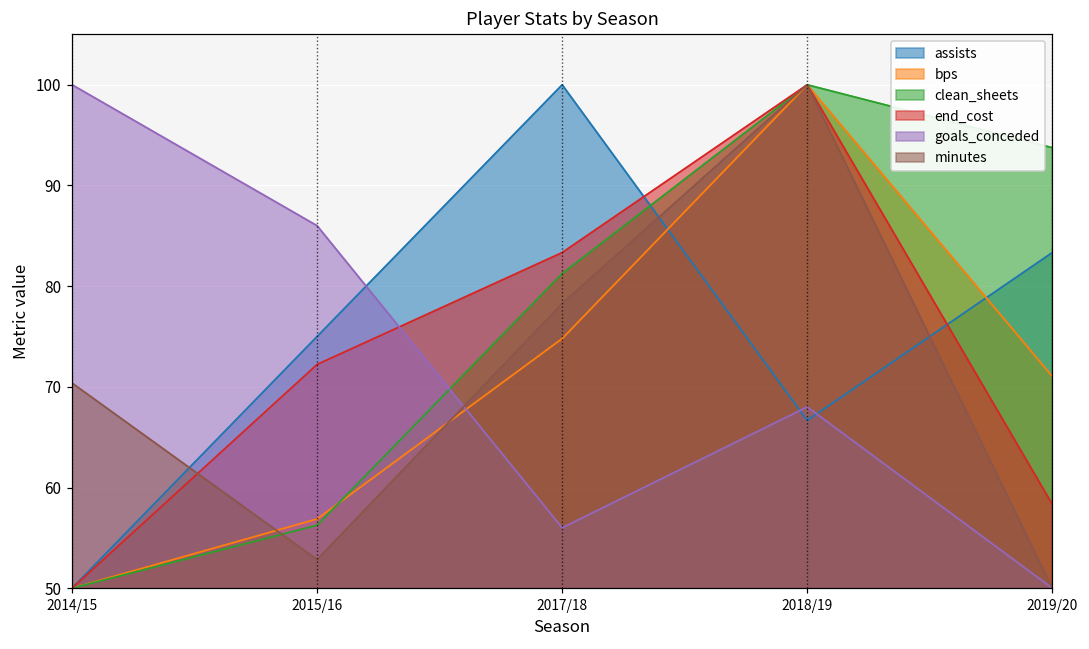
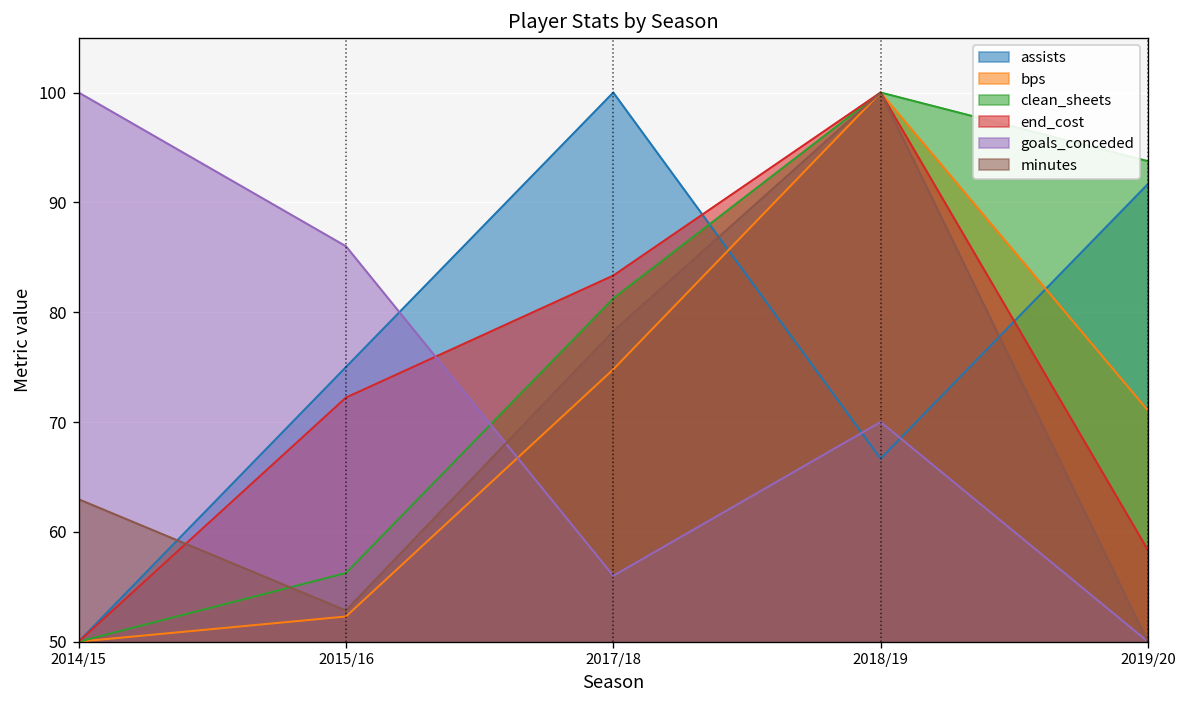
  {
    "assists": {
      "2015/16": 75,
      "2017/18": 100,
      "2018/19": 67,
-     "2019/20": 83
+     "2019/20": 92
    },
    "bps": {
-     "2015/16": 57,
+     "2015/16": 52,
      "2017/18": 75,
      "2019/20": 71
    },
    "clean_sheets": {
      "2015/16": 56,
      "2017/18": 81,
      "2019/20": 94
    },
    "end_cost": {
      "2015/16": 72,
      "2017/18": 83,
      "2019/20": 58
    },
    "goals_conceded": {
      "2014/15": 100,
      "2015/16": 86,
      "2017/18": 56,
-     "2018/19": 68
+     "2018/19": 70
    },
    "minutes": {
-     "2014/15": 70,
+     "2014/15": 63,
      "2015/16": 53,
      "2017/18": 78
    }
  }
